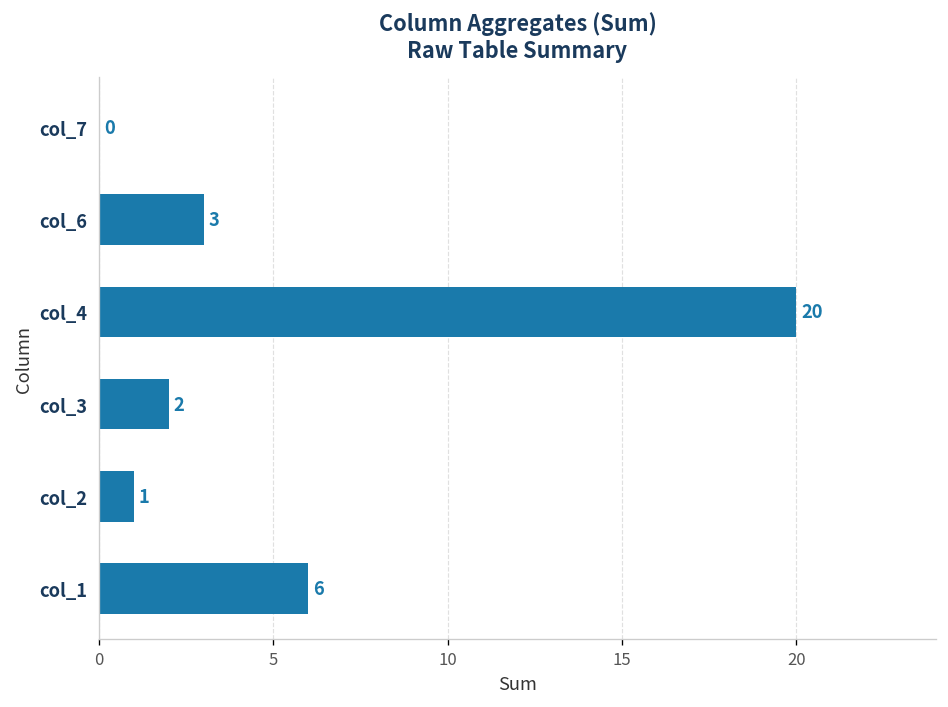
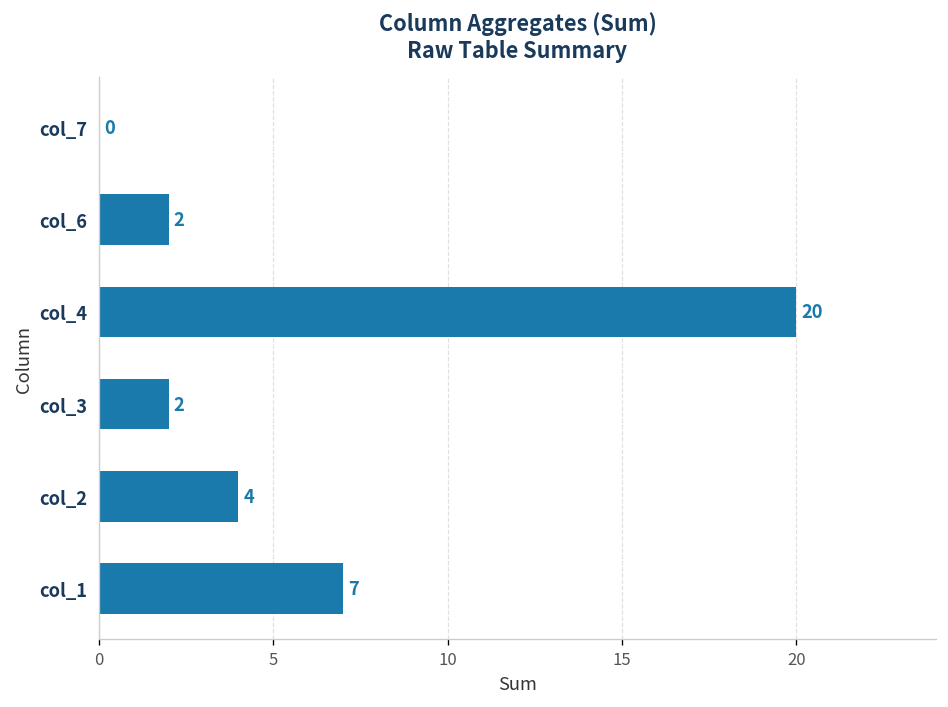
  {
    "col_7": 0,
-   "col_6": 3,
+   "col_6": 2,
    "col_4": 20,
    "col_3": 2,
-   "col_2": 1,
-   "col_1": 6
+   "col_2": 4,
+   "col_1": 7
  }
